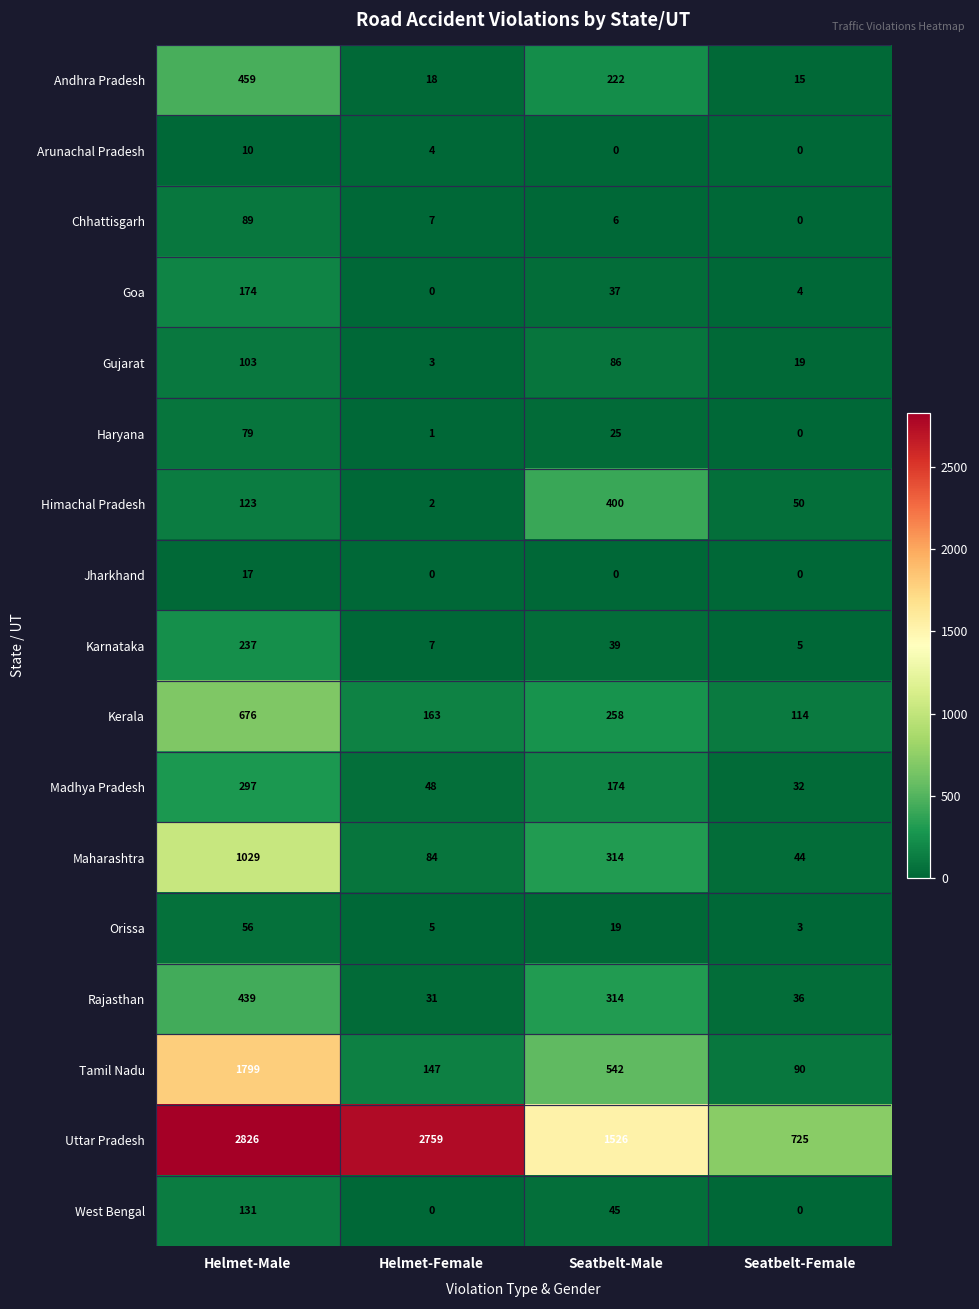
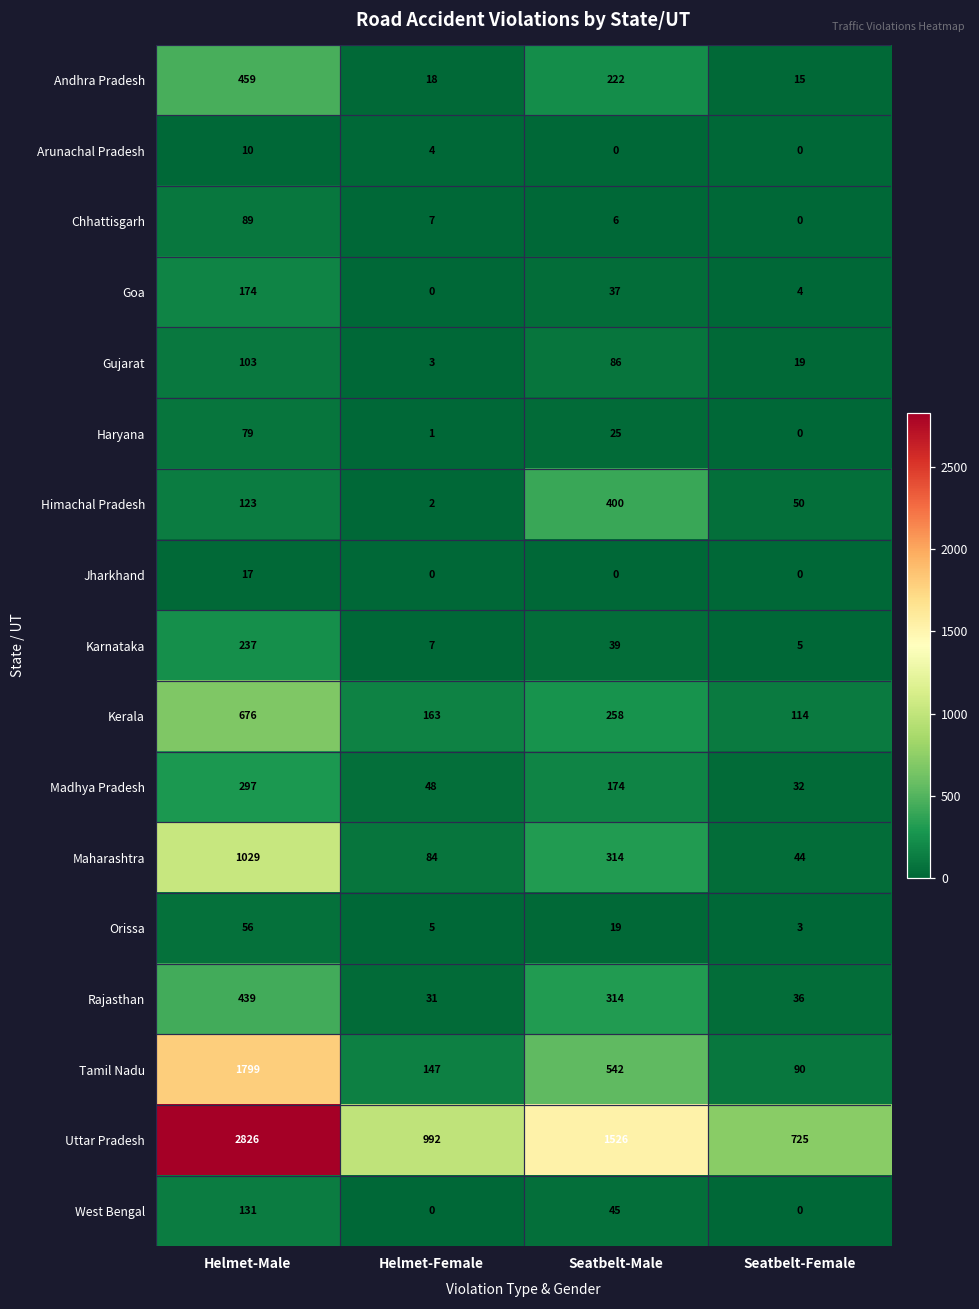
  {
    "Andhra Pradesh": {
      "Helmet-Male": 459,
      "Helmet-Female": 18,
      "Seatbelt-Male": 222,
      "Seatbelt-Female": 15
    },
    "Arunachal Pradesh": {
      "Helmet-Male": 10,
      "Helmet-Female": 4,
      "Seatbelt-Male": 0,
      "Seatbelt-Female": 0
    },
    "Chhattisgarh": {
      "Helmet-Male": 89,
      "Helmet-Female": 7,
      "Seatbelt-Male": 6,
      "Seatbelt-Female": 0
    },
    "Goa": {
      "Helmet-Male": 174,
      "Helmet-Female": 0,
      "Seatbelt-Male": 37,
      "Seatbelt-Female": 4
    },
    "Gujarat": {
      "Helmet-Male": 103,
      "Helmet-Female": 3,
      "Seatbelt-Male": 86,
      "Seatbelt-Female": 19
    },
    "Haryana": {
      "Helmet-Male": 79,
      "Helmet-Female": 1,
      "Seatbelt-Male": 25,
      "Seatbelt-Female": 0
    },
    "Himachal Pradesh": {
      "Helmet-Male": 123,
      "Helmet-Female": 2,
      "Seatbelt-Male": 400,
      "Seatbelt-Female": 50
    },
    "Jharkhand": {
      "Helmet-Male": 17,
      "Helmet-Female": 0,
      "Seatbelt-Male": 0,
      "Seatbelt-Female": 0
    },
    "Karnataka": {
      "Helmet-Male": 237,
      "Helmet-Female": 7,
      "Seatbelt-Male": 39,
      "Seatbelt-Female": 5
    },
    "Kerala": {
      "Helmet-Male": 676,
      "Helmet-Female": 163,
      "Seatbelt-Male": 258,
      "Seatbelt-Female": 114
    },
    "Madhya Pradesh": {
      "Helmet-Male": 297,
      "Helmet-Female": 48,
      "Seatbelt-Male": 174,
      "Seatbelt-Female": 32
    },
    "Maharashtra": {
      "Helmet-Male": 1029,
      "Helmet-Female": 84,
      "Seatbelt-Male": 314,
      "Seatbelt-Female": 44
    },
    "Orissa": {
      "Helmet-Male": 56,
      "Helmet-Female": 5,
      "Seatbelt-Male": 19,
      "Seatbelt-Female": 3
    },
    "Rajasthan": {
      "Helmet-Male": 439,
      "Helmet-Female": 31,
      "Seatbelt-Male": 314,
      "Seatbelt-Female": 36
    },
    "Tamil Nadu": {
      "Helmet-Male": 1799,
      "Helmet-Female": 147,
      "Seatbelt-Male": 542,
      "Seatbelt-Female": 90
    },
    "Uttar Pradesh": {
      "Helmet-Male": 2826,
-     "Helmet-Female": 2759,
+     "Helmet-Female": 992,
      "Seatbelt-Male": 1526,
      "Seatbelt-Female": 725
    },
    "West Bengal": {
      "Helmet-Male": 131,
      "Helmet-Female": 0,
      "Seatbelt-Male": 45,
      "Seatbelt-Female": 0
    }
  }
